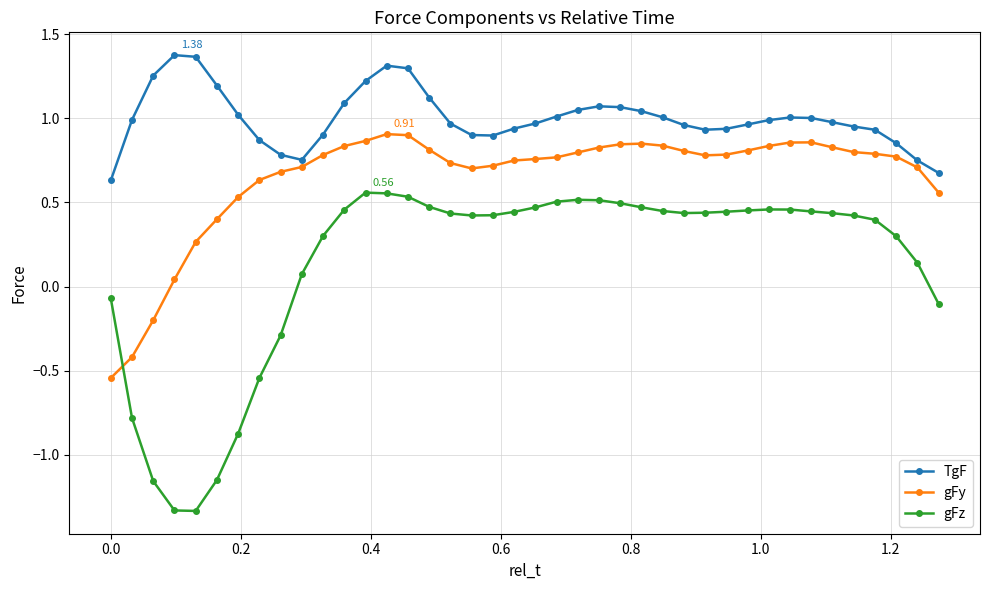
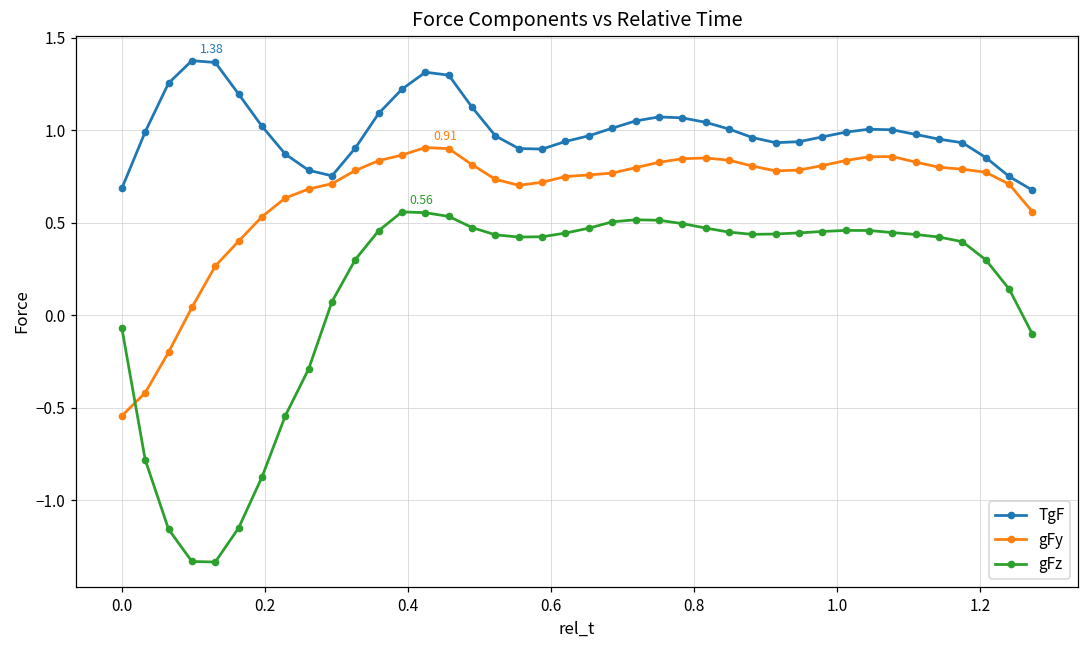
  {
    "TgF": {
-     "0.0": 0.63
+     "0.0": 0.69
    },
    "gFy": {
      "0.0": -0.54
    },
    "gFz": {
      "0.0": -0.07
    }
  }
